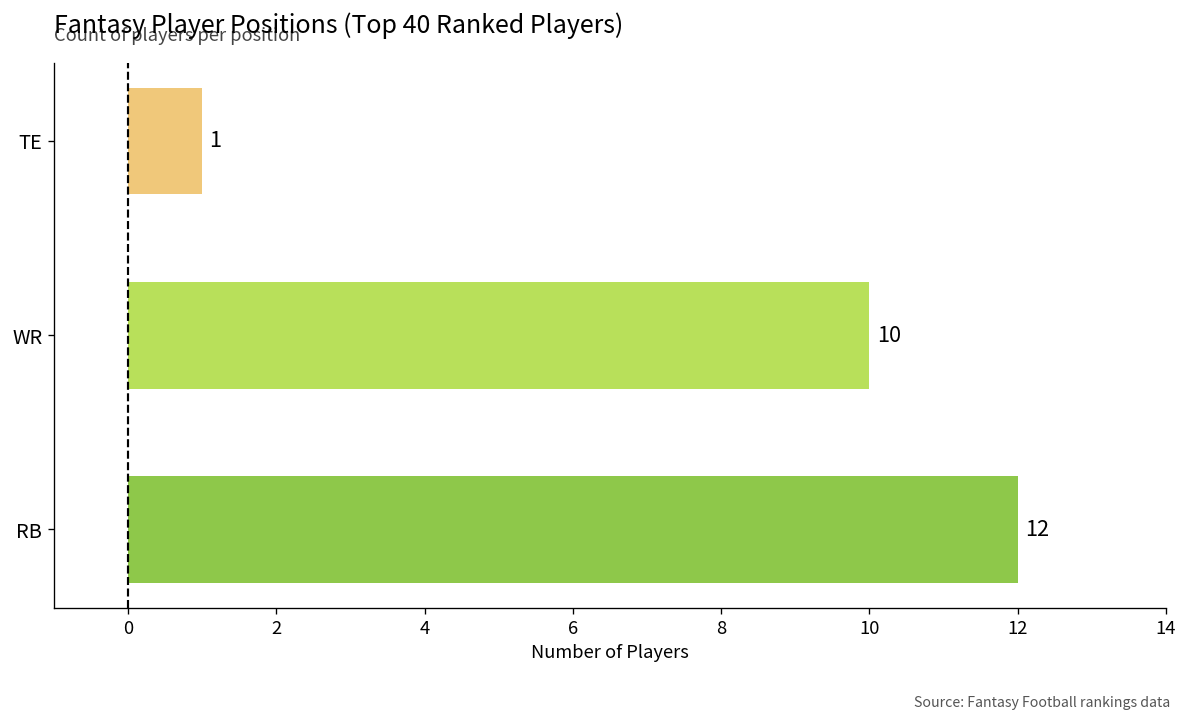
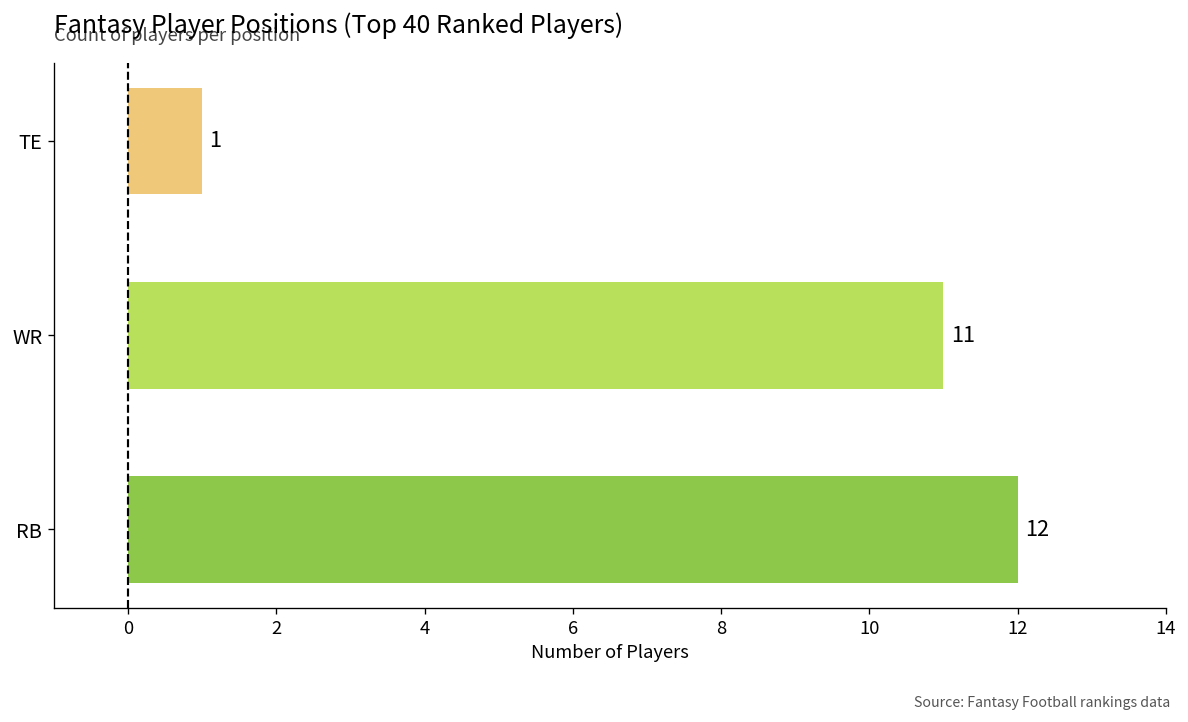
  {
    "TE": 1,
-   "WR": 10,
+   "WR": 11,
    "RB": 12
  }
